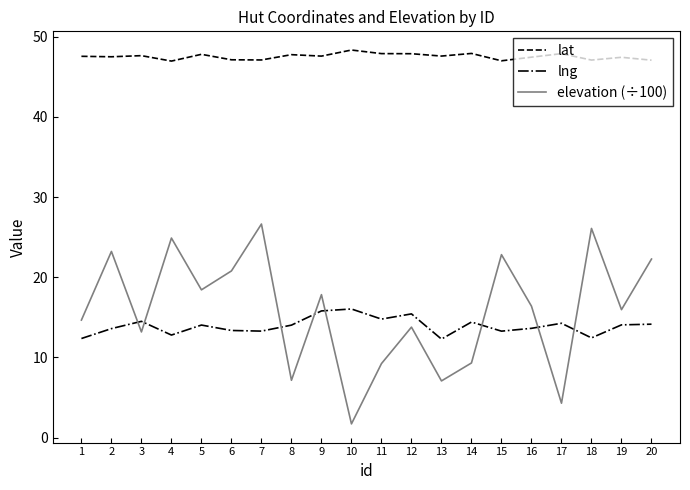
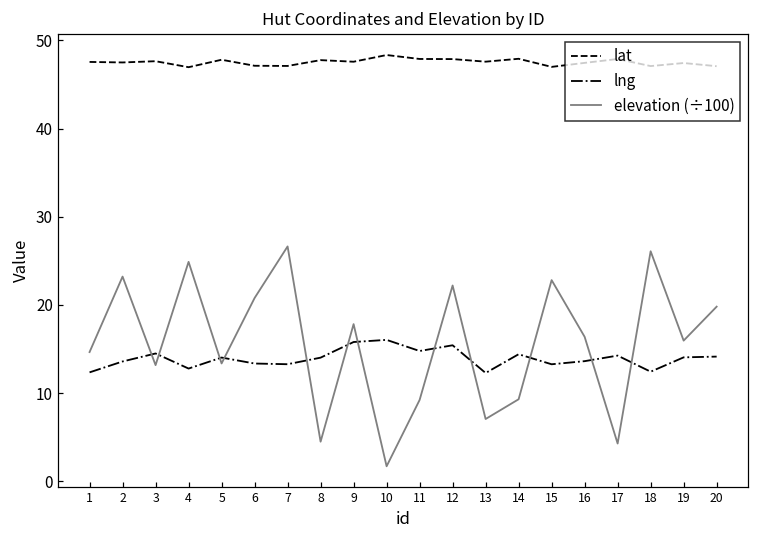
  {
    "elevation (÷100)": {
      "1": 15,
      "2": 23,
      "3": 13,
      "4": 25,
-     "5": 18,
+     "5": 13,
      "6": 21,
      "7": 27,
-     "8": 7,
+     "8": 4,
      "9": 18,
      "10": 2,
      "11": 9,
-     "12": 14,
+     "12": 22,
      "13": 7,
      "14": 9,
      "15": 23,
      "16": 16,
      "17": 4,
      "18": 26,
      "19": 16,
-     "20": 22
+     "20": 20
    }
  }
